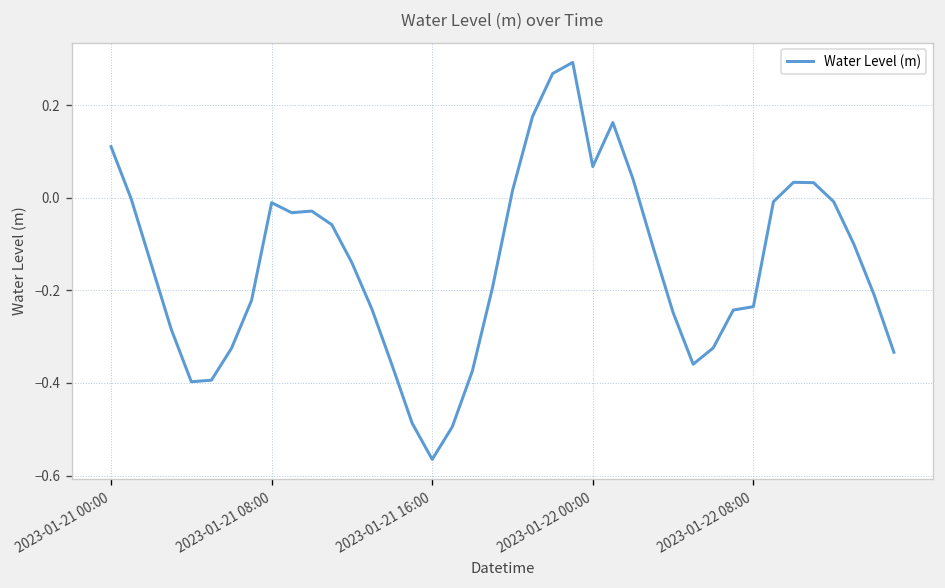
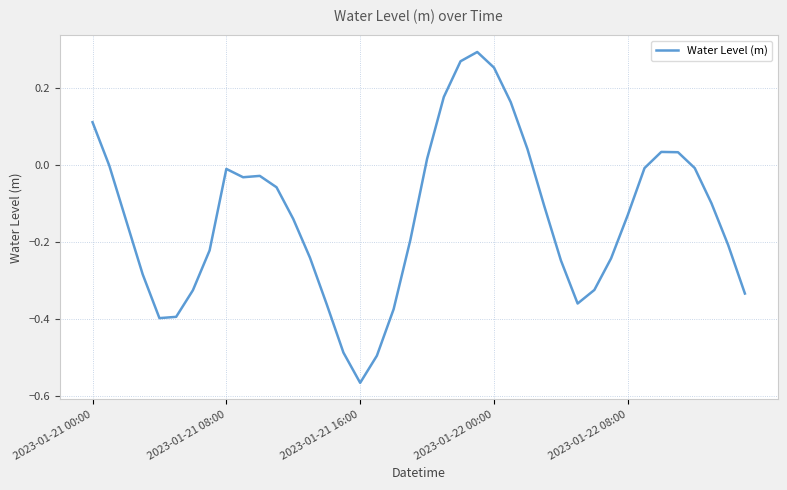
  {
    "2023-01-21 00:00": 0.11,
    "2023-01-21 08:00": -0.01,
    "2023-01-21 16:00": -0.57,
-   "2023-01-22 00:00": 0.07,
-   "2023-01-22 08:00": -0.24
+   "2023-01-22 00:00": 0.25,
+   "2023-01-22 08:00": -0.13
  }
